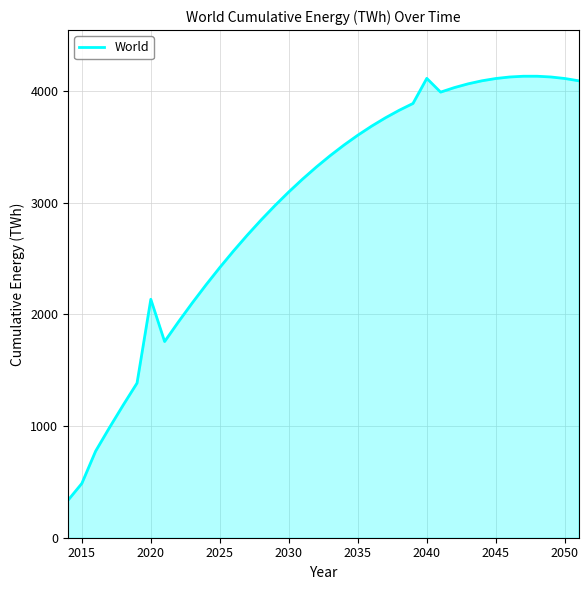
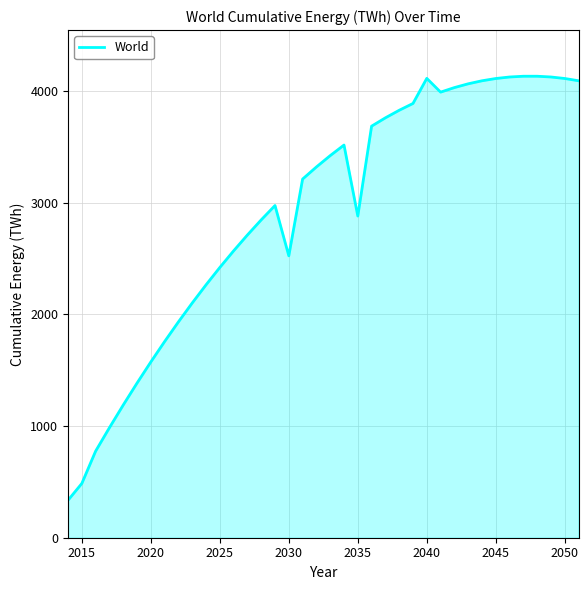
  {
    "2015": 490,
-   "2020": 2130,
+   "2020": 1570,
    "2025": 2420,
-   "2030": 3100,
-   "2035": 3600,
+   "2030": 2520,
+   "2035": 2880,
    "2040": 4110,
    "2045": 4110,
    "2050": 4110
  }
